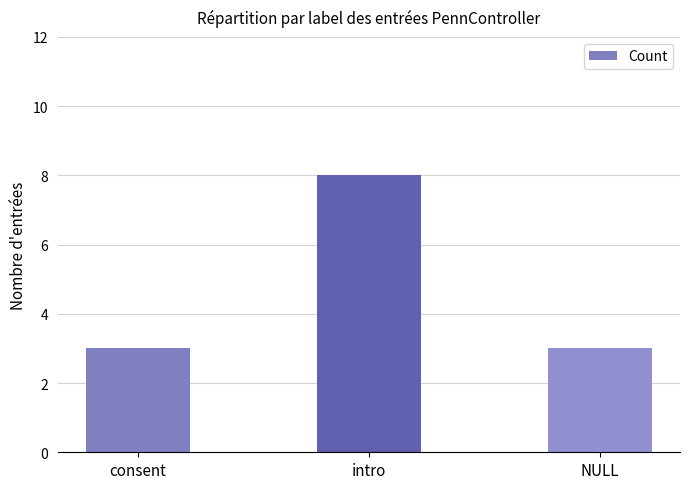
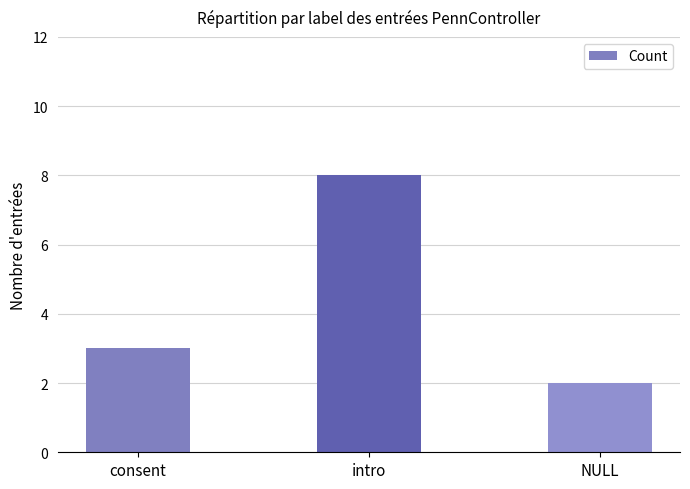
  {
    "consent": 3,
    "intro": 8,
-   "NULL": 3
+   "NULL": 2
  }
